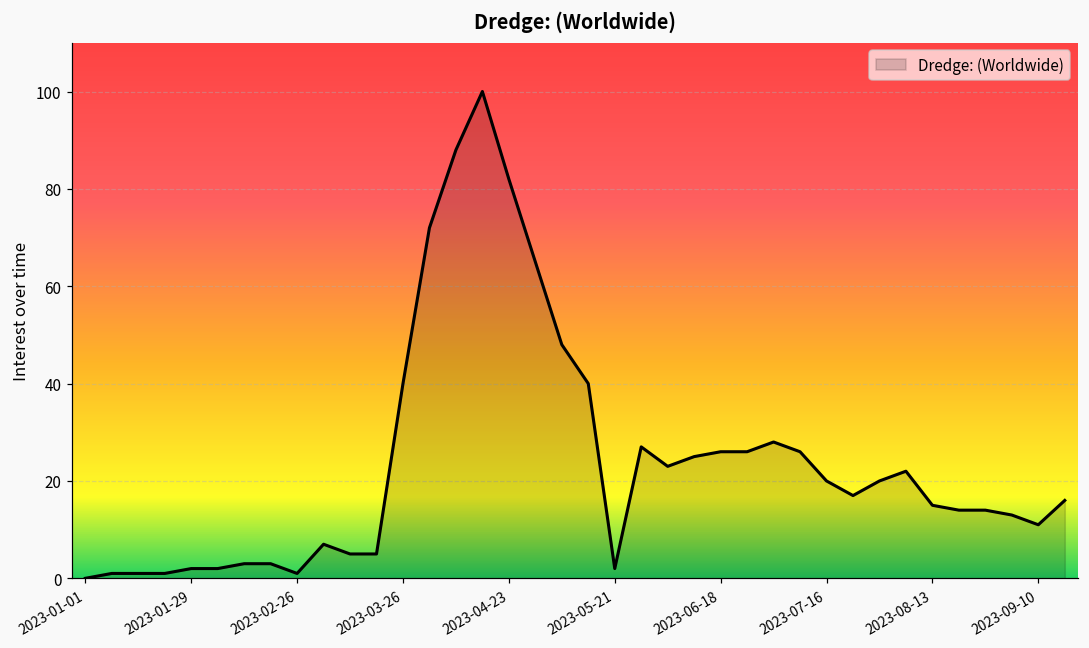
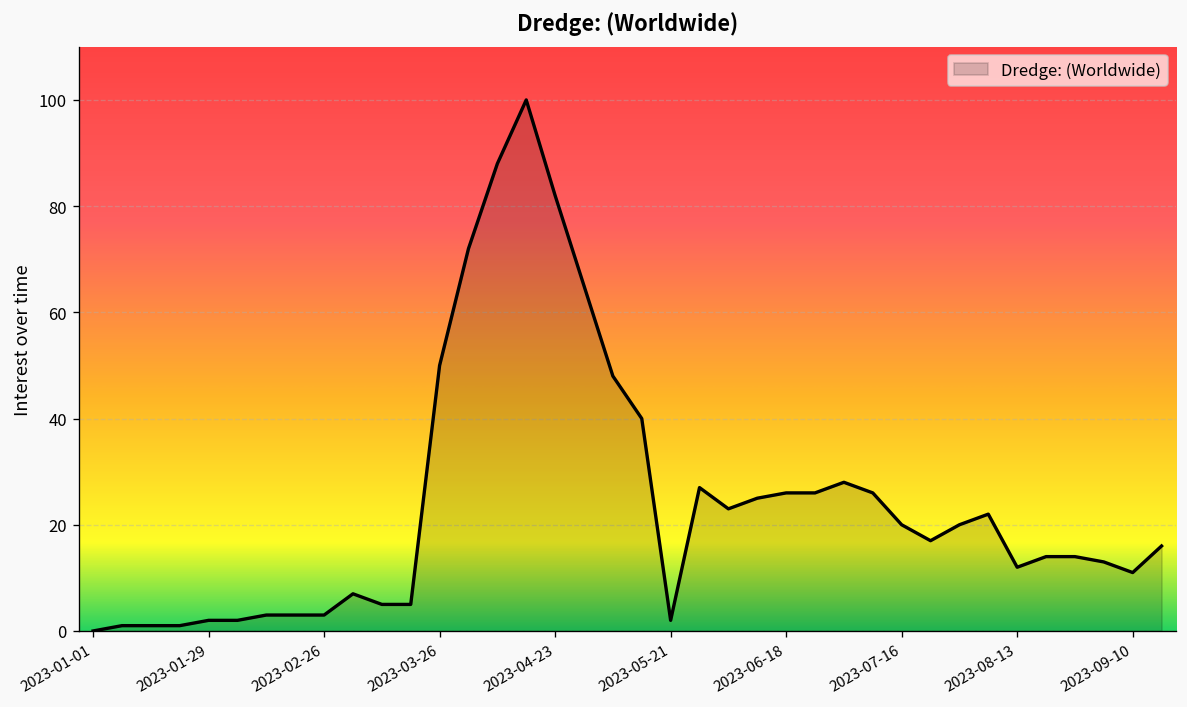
  {
    "2023-01-01": 0,
    "2023-01-29": 2,
-   "2023-02-26": 1,
-   "2023-03-26": 40,
+   "2023-02-26": 3,
+   "2023-03-26": 50,
    "2023-04-23": 82,
    "2023-05-21": 2,
    "2023-06-18": 26,
    "2023-07-16": 20,
-   "2023-08-13": 15,
+   "2023-08-13": 12,
    "2023-09-10": 11
  }
